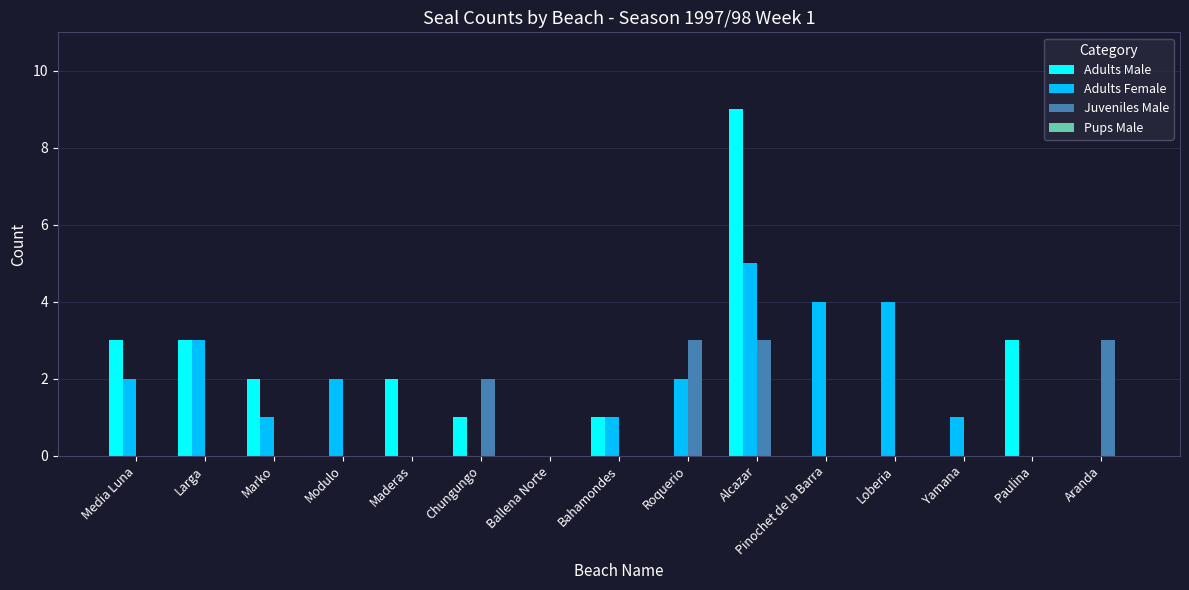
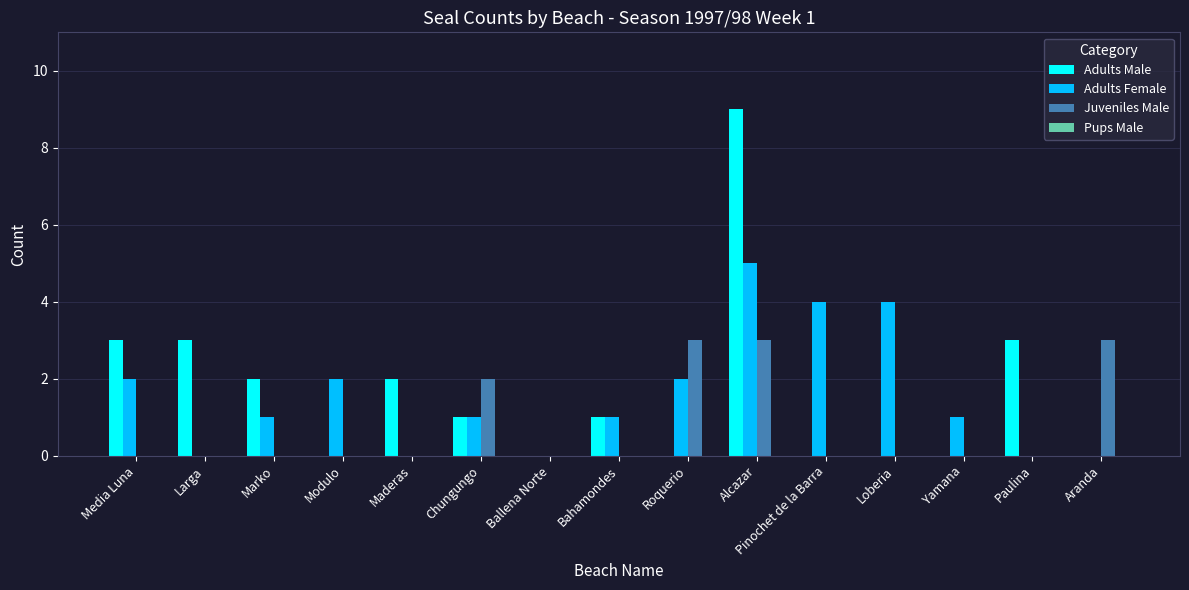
  {
    "Adults Male": {
      "Media Luna": 3,
      "Larga": 3,
      "Marko": 2,
      "Modulo": 0,
      "Maderas": 2,
      "Chungungo": 1,
      "Ballena Norte": 0,
      "Bahamondes": 1,
      "Roquerio": 0,
      "Alcazar": 9,
      "Pinochet de la Barra": 0,
      "Loberia": 0,
      "Yamana": 0,
      "Paulina": 3,
      "Aranda": 0
    },
    "Adults Female": {
      "Media Luna": 2,
-     "Larga": 3,
+     "Larga": 0,
      "Marko": 1,
      "Modulo": 2,
      "Maderas": 0,
-     "Chungungo": 0,
+     "Chungungo": 1,
      "Ballena Norte": 0,
      "Bahamondes": 1,
      "Roquerio": 2,
      "Alcazar": 5,
      "Pinochet de la Barra": 4,
      "Loberia": 4,
      "Yamana": 1,
      "Paulina": 0,
      "Aranda": 0
    },
    "Juveniles Male": {
      "Media Luna": 0,
      "Larga": 0,
      "Marko": 0,
      "Modulo": 0,
      "Maderas": 0,
      "Chungungo": 2,
      "Ballena Norte": 0,
      "Bahamondes": 0,
      "Roquerio": 3,
      "Alcazar": 3,
      "Pinochet de la Barra": 0,
      "Loberia": 0,
      "Yamana": 0,
      "Paulina": 0,
      "Aranda": 3
    },
    "Pups Male": {
      "Media Luna": 0,
      "Larga": 0,
      "Marko": 0,
      "Modulo": 0,
      "Maderas": 0,
      "Chungungo": 0,
      "Ballena Norte": 0,
      "Bahamondes": 0,
      "Roquerio": 0,
      "Alcazar": 0,
      "Pinochet de la Barra": 0,
      "Loberia": 0,
      "Yamana": 0,
      "Paulina": 0,
      "Aranda": 0
    }
  }
